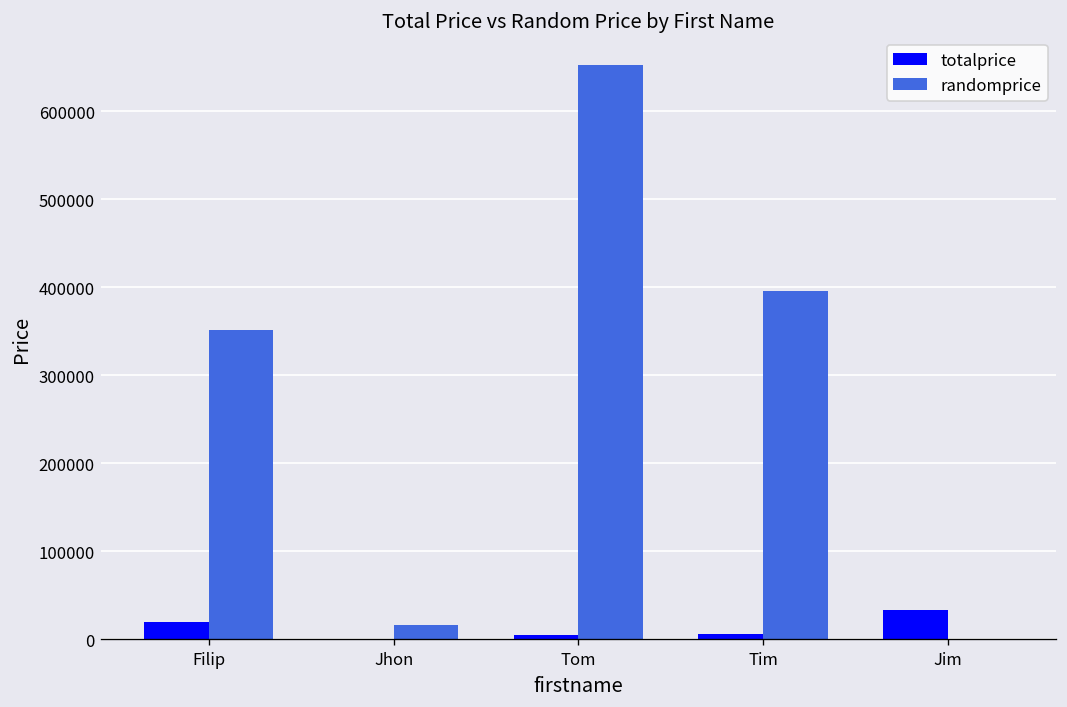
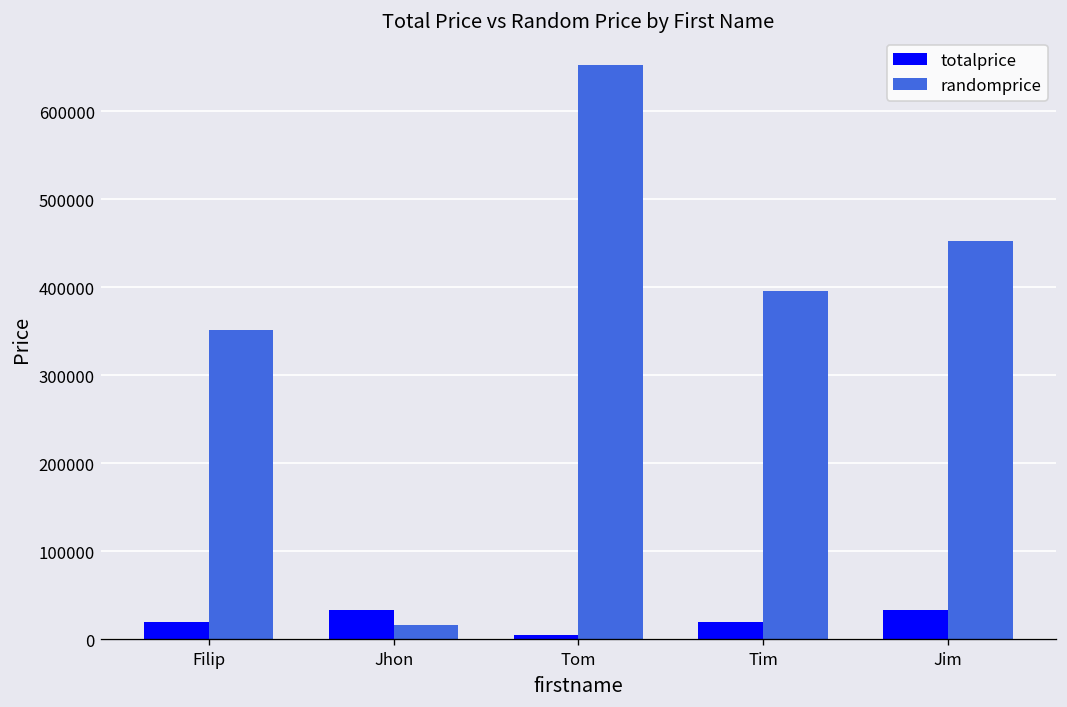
  {
    "totalprice": {
      "Filip": 20000,
-     "Jhon": 0,
+     "Jhon": 30000,
      "Tom": 10000,
-     "Tim": 10000,
+     "Tim": 20000,
      "Jim": 30000
    },
    "randomprice": {
      "Filip": 350000,
      "Jhon": 20000,
      "Tom": 650000,
      "Tim": 400000,
-     "Jim": 0
+     "Jim": 450000
    }
  }
